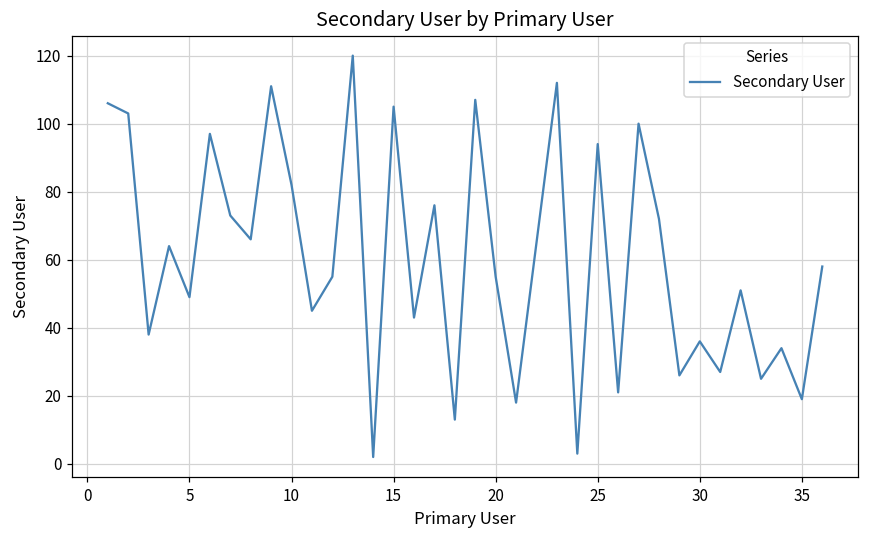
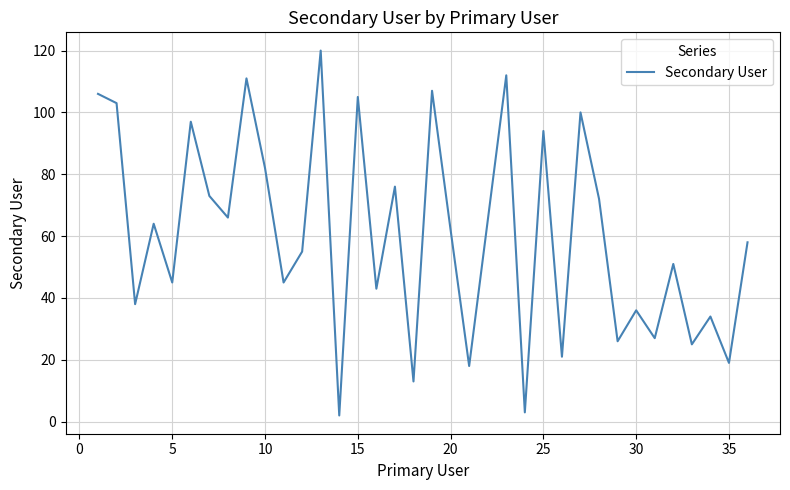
  {
-   "5": 49,
+   "5": 45,
    "10": 82,
    "15": 105,
-   "20": 55,
+   "20": 62,
    "25": 94,
    "30": 36,
    "35": 19
  }
